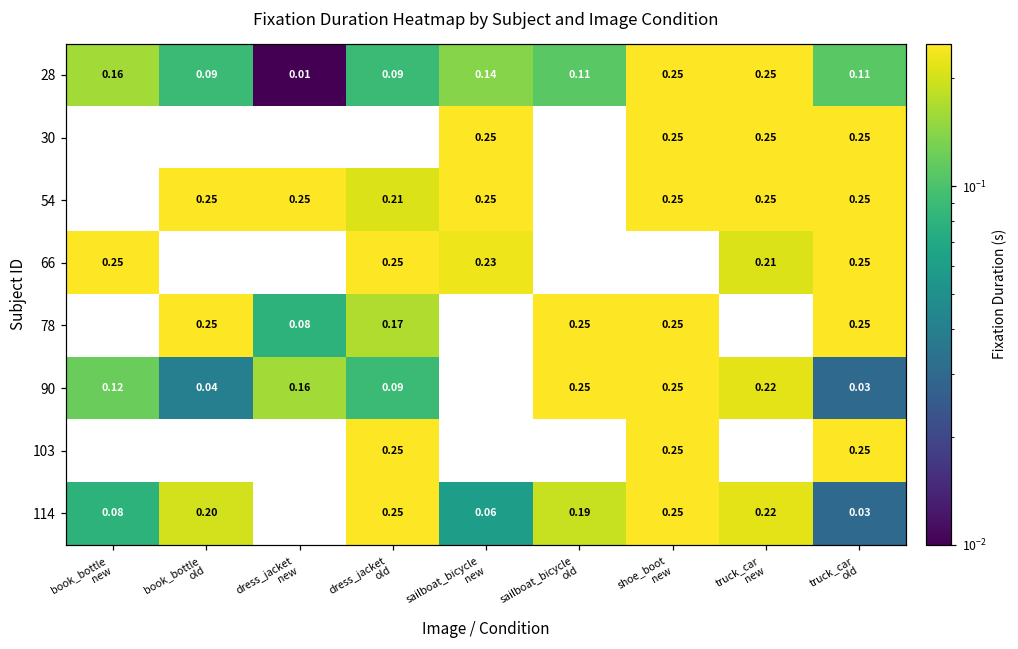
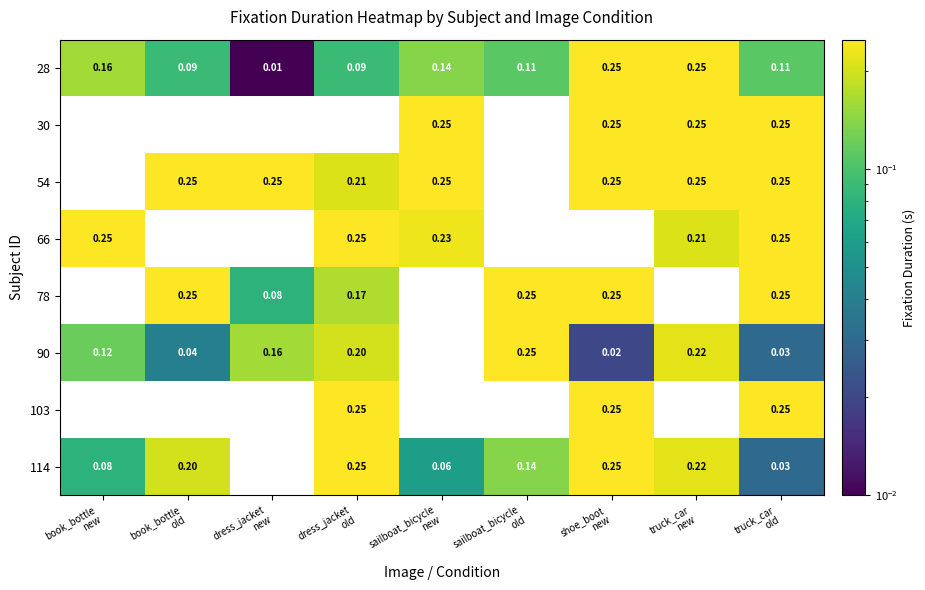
  {
    "28": {
      "book_bottle new": 0.16,
      "book_bottle old": 0.09,
      "dress_jacket new": 0.01,
      "dress_jacket old": 0.09,
      "sailboat_bicycle new": 0.14,
      "sailboat_bicycle old": 0.11,
      "shoe_boot new": 0.25,
      "truck_car new": 0.25,
      "truck_car old": 0.11
    },
    "30": {
      "sailboat_bicycle new": 0.25,
      "shoe_boot new": 0.25,
      "truck_car new": 0.25,
      "truck_car old": 0.25
    },
    "54": {
      "book_bottle old": 0.25,
      "dress_jacket new": 0.25,
      "dress_jacket old": 0.21,
      "sailboat_bicycle new": 0.25,
      "shoe_boot new": 0.25,
      "truck_car new": 0.25,
      "truck_car old": 0.25
    },
    "66": {
      "book_bottle new": 0.25,
      "dress_jacket old": 0.25,
      "sailboat_bicycle new": 0.23,
      "truck_car new": 0.21,
      "truck_car old": 0.25
    },
    "78": {
      "book_bottle old": 0.25,
      "dress_jacket new": 0.08,
      "dress_jacket old": 0.17,
      "sailboat_bicycle old": 0.25,
      "shoe_boot new": 0.25,
      "truck_car old": 0.25
    },
    "90": {
      "book_bottle new": 0.12,
      "book_bottle old": 0.04,
      "dress_jacket new": 0.16,
-     "dress_jacket old": 0.09,
+     "dress_jacket old": 0.20,
      "sailboat_bicycle old": 0.25,
-     "shoe_boot new": 0.25,
+     "shoe_boot new": 0.02,
      "truck_car new": 0.22,
      "truck_car old": 0.03
    },
    "103": {
      "dress_jacket old": 0.25,
      "shoe_boot new": 0.25,
      "truck_car old": 0.25
    },
    "114": {
      "book_bottle new": 0.08,
      "book_bottle old": 0.20,
      "dress_jacket old": 0.25,
      "sailboat_bicycle new": 0.06,
-     "sailboat_bicycle old": 0.19,
+     "sailboat_bicycle old": 0.14,
      "shoe_boot new": 0.25,
      "truck_car new": 0.22,
      "truck_car old": 0.03
    }
  }
